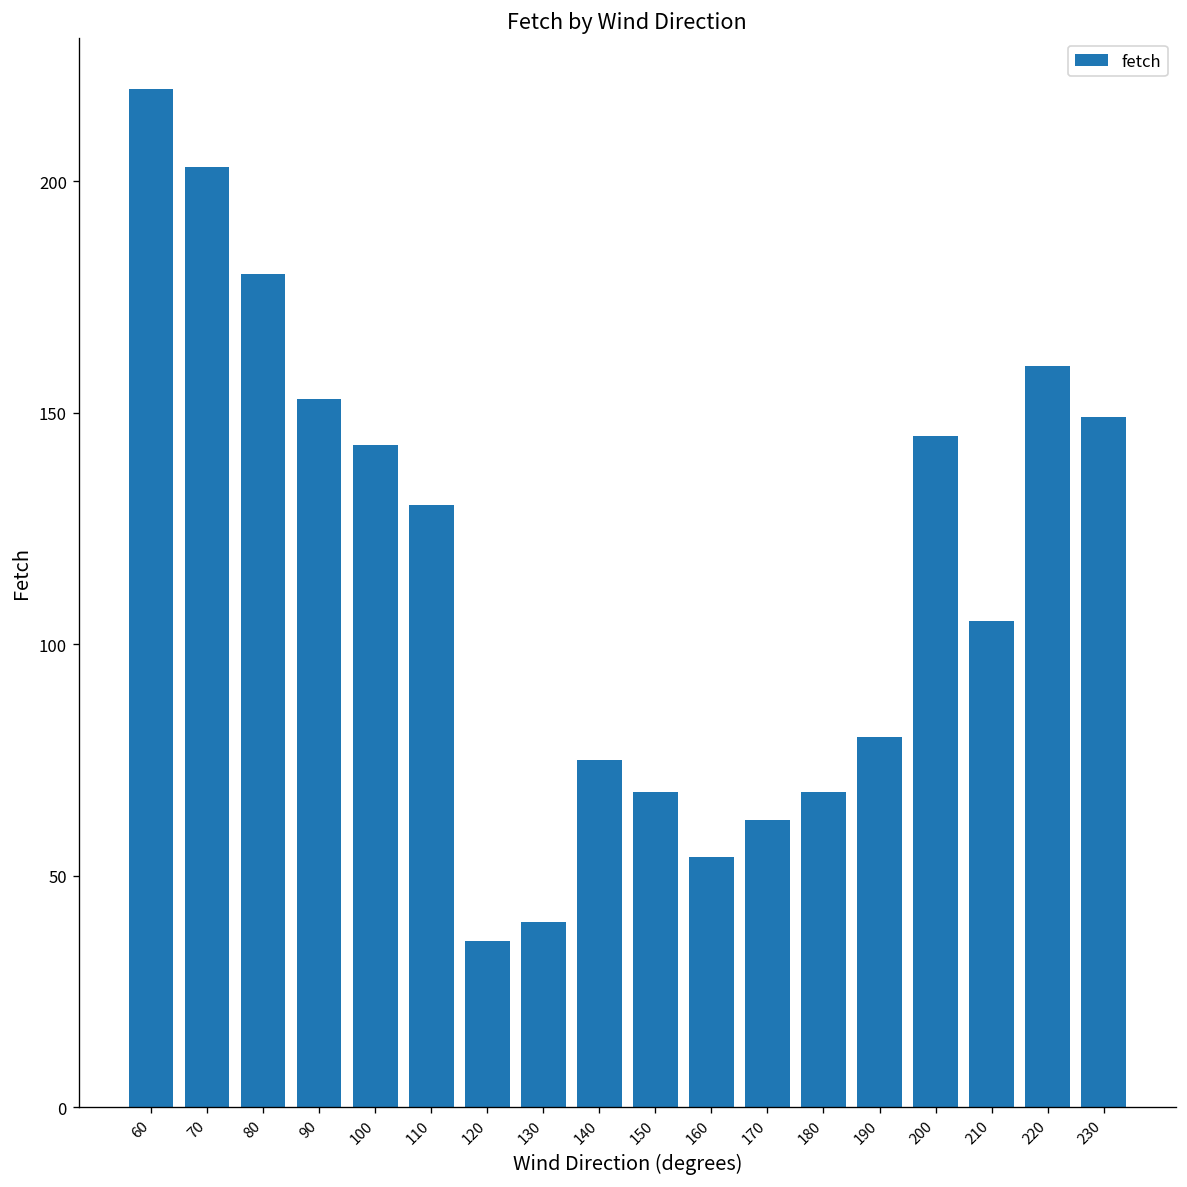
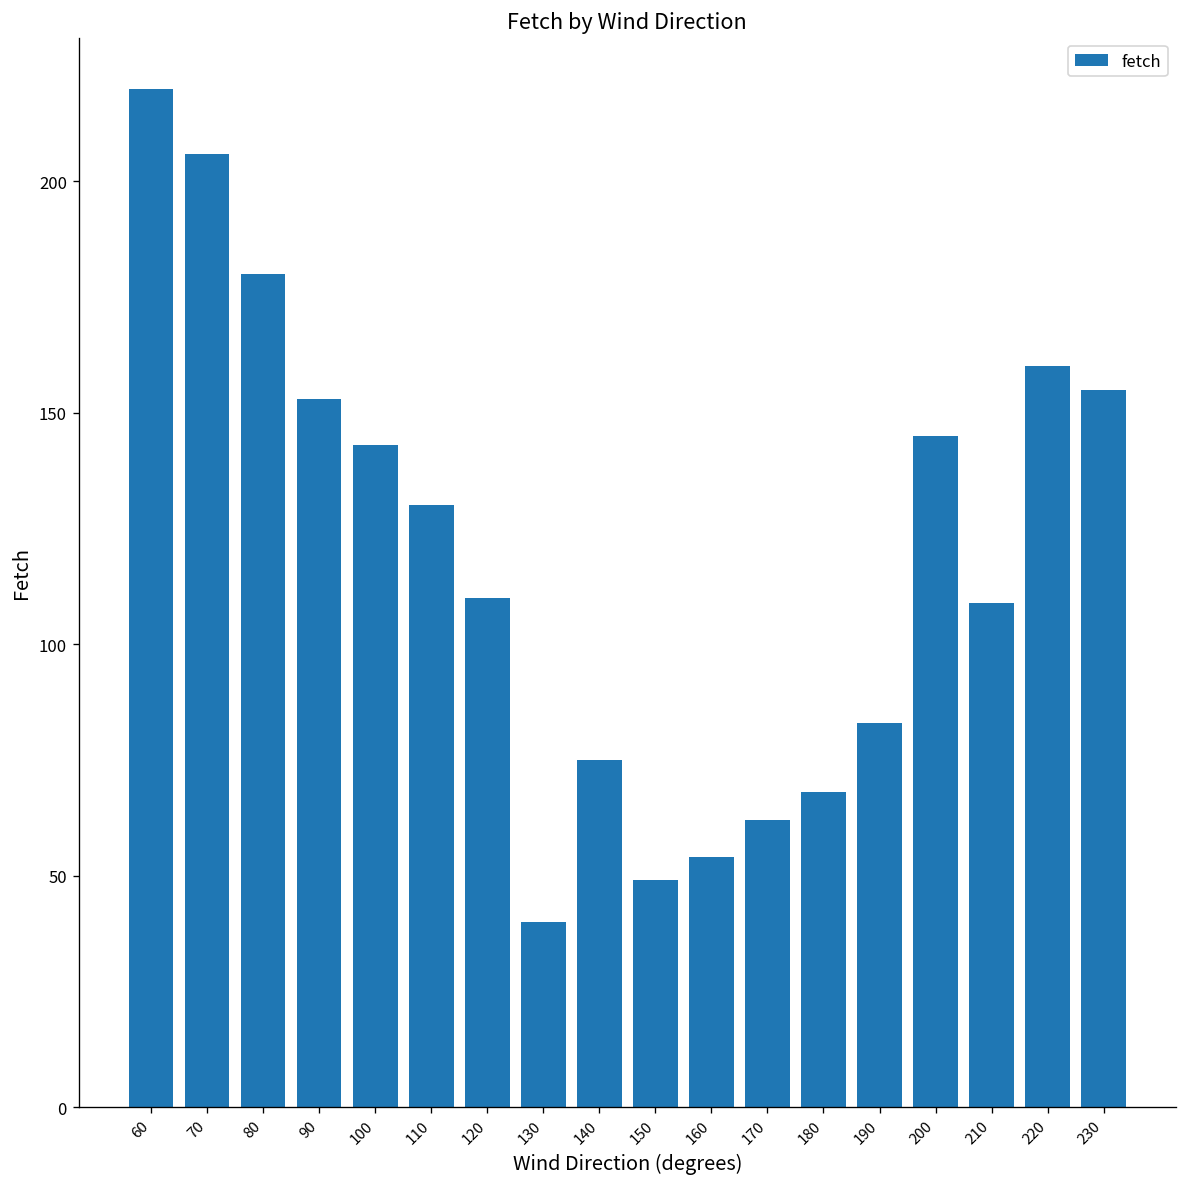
  {
    "60": 220,
-   "70": 203,
+   "70": 206,
    "80": 180,
    "90": 153,
    "100": 143,
    "110": 130,
-   "120": 36,
+   "120": 110,
    "130": 40,
    "140": 75,
-   "150": 68,
+   "150": 49,
    "160": 54,
    "170": 62,
    "180": 68,
-   "190": 80,
+   "190": 83,
    "200": 145,
-   "210": 105,
+   "210": 109,
    "220": 160,
-   "230": 149
+   "230": 155
  }
